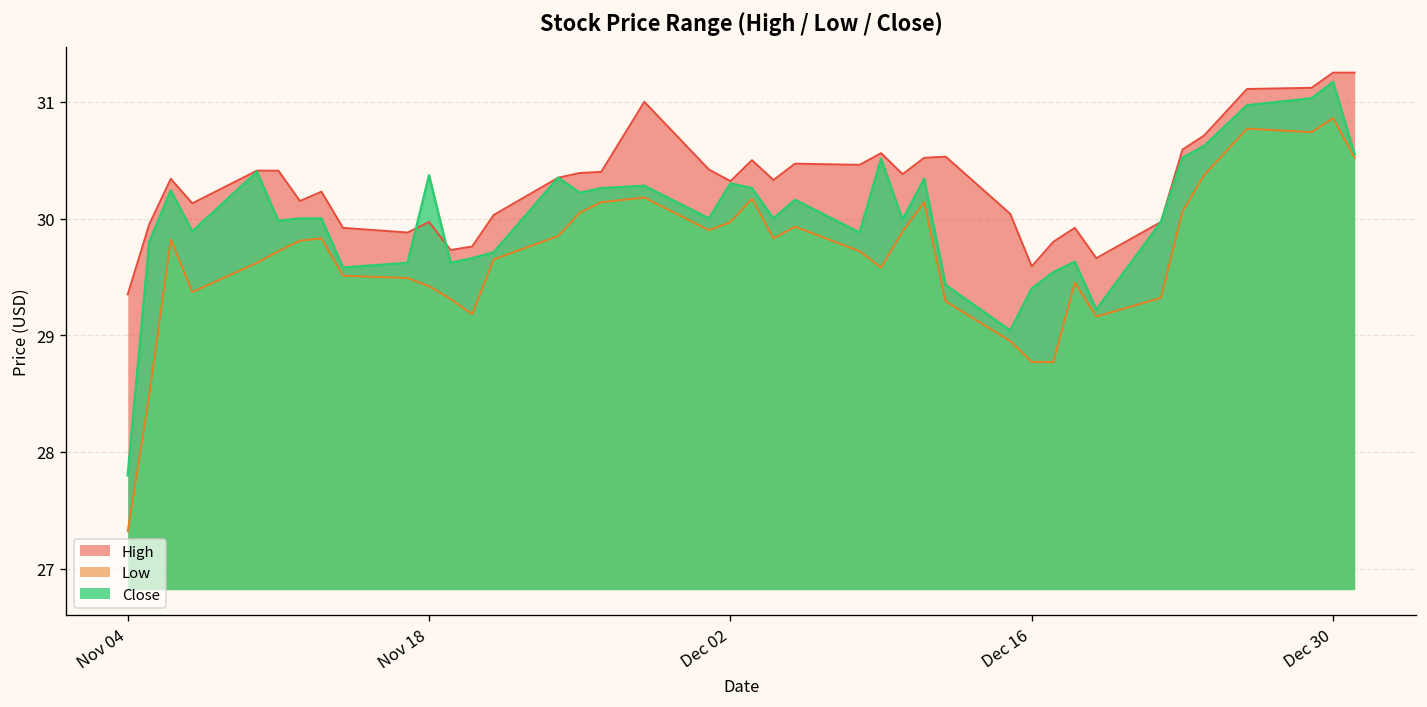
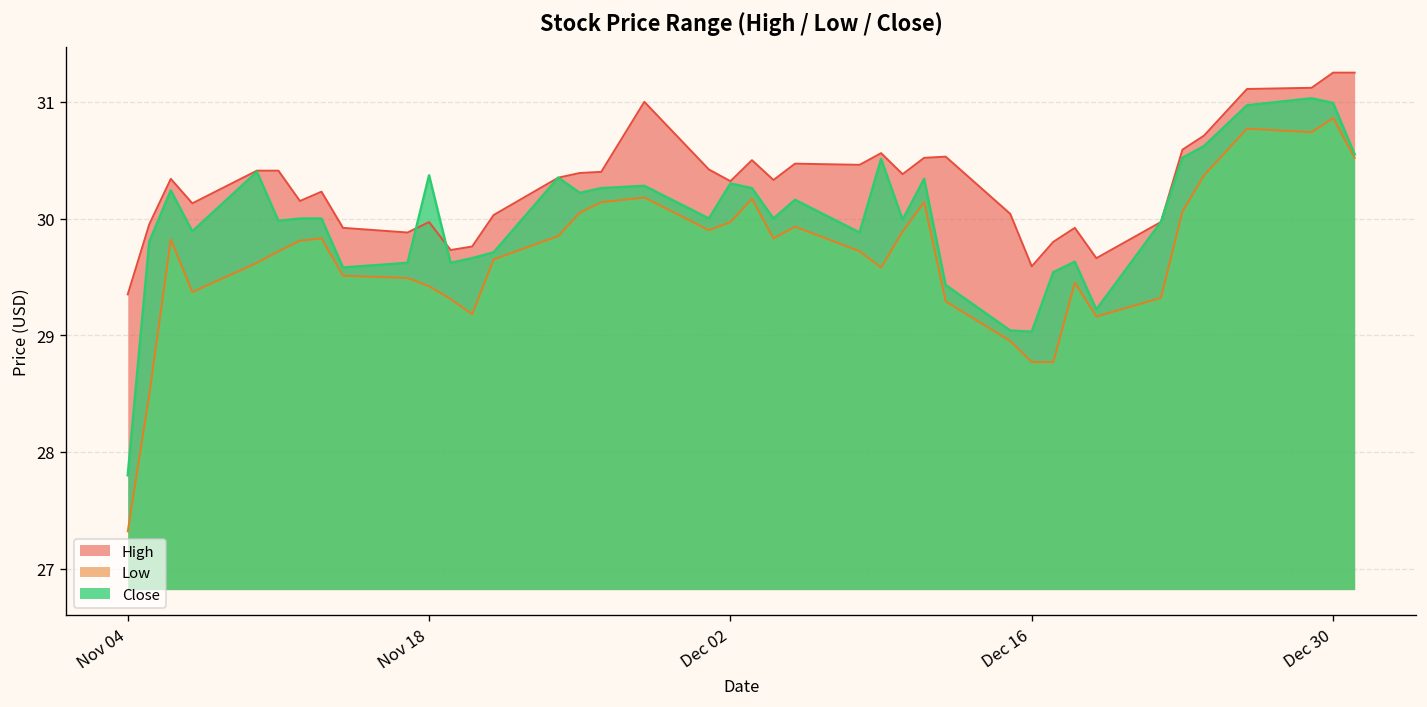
  {
    "Close": {
      "Nov 04": 27.8,
      "Nov 18": 30.4,
-     "Dec 16": 29.4,
-     "Dec 30": 31.2
+     "Dec 16": 29.0,
+     "Dec 30": 31.0
    }
  }
